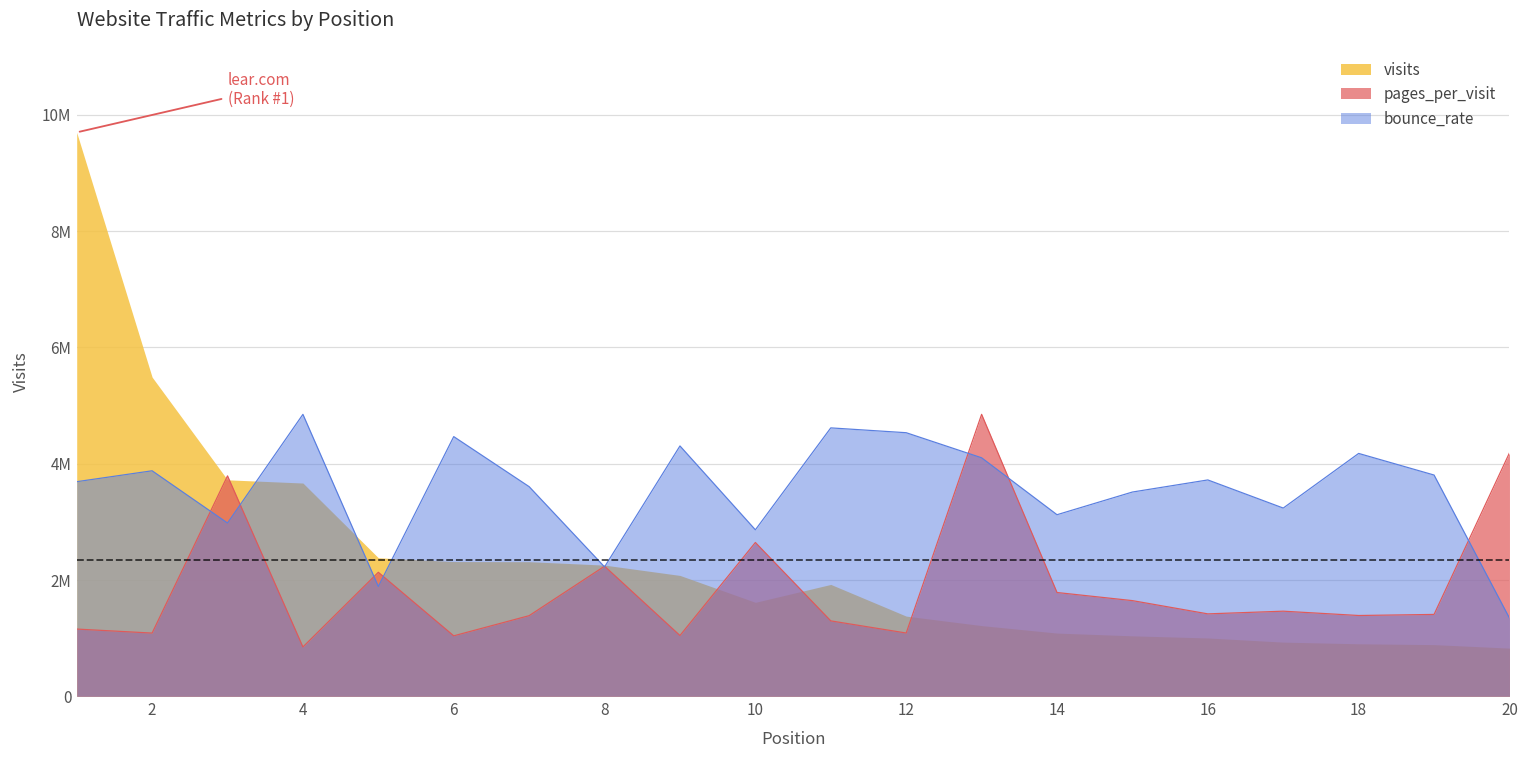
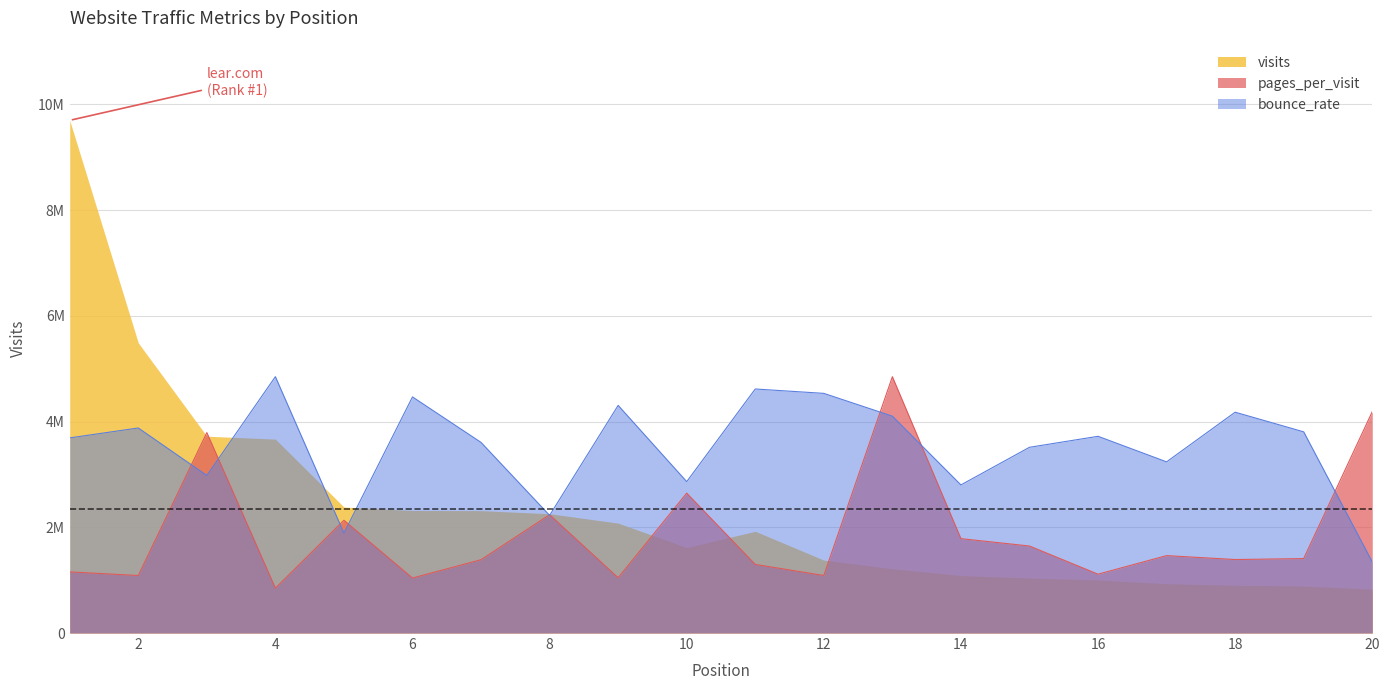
  {
    "visits": {
      "2": 5500000,
      "4": 3700000,
      "6": 2300000,
      "10": 1600000,
      "12": 1400000,
      "14": 1100000,
      "16": 1000000,
      "18": 900000,
      "20": 800000
    },
    "pages_per_visit": {
      "2": 1100000,
      "4": 800000,
      "6": 1000000,
      "10": 2600000,
      "12": 1100000,
      "14": 1800000,
-     "16": 1400000,
+     "16": 1100000,
      "18": 1400000,
      "20": 4200000
    },
    "bounce_rate": {
      "2": 3900000,
      "4": 4800000,
      "6": 4500000,
      "10": 2900000,
      "12": 4500000,
-     "14": 3100000,
+     "14": 2800000,
      "16": 3700000,
      "18": 4200000,
      "20": 1300000
    }
  }
